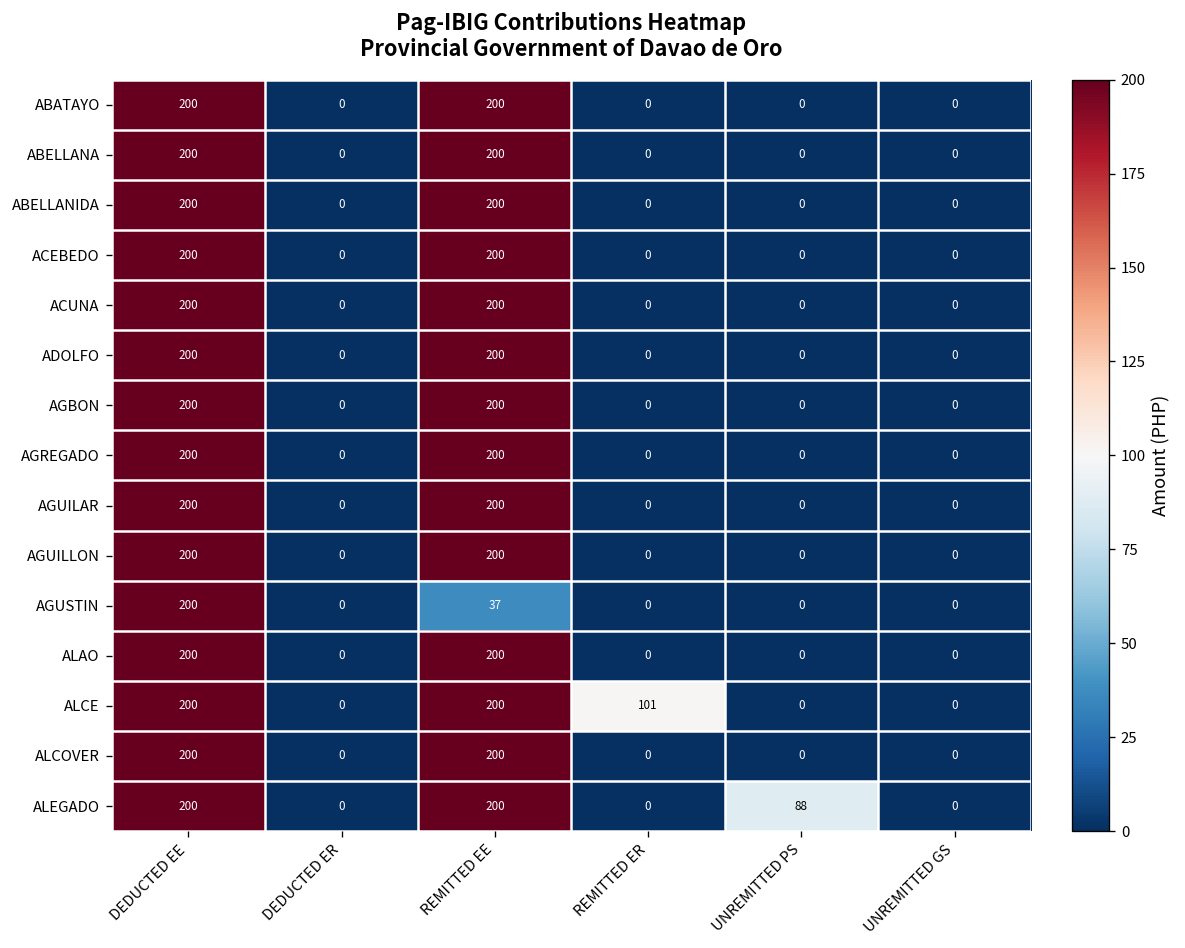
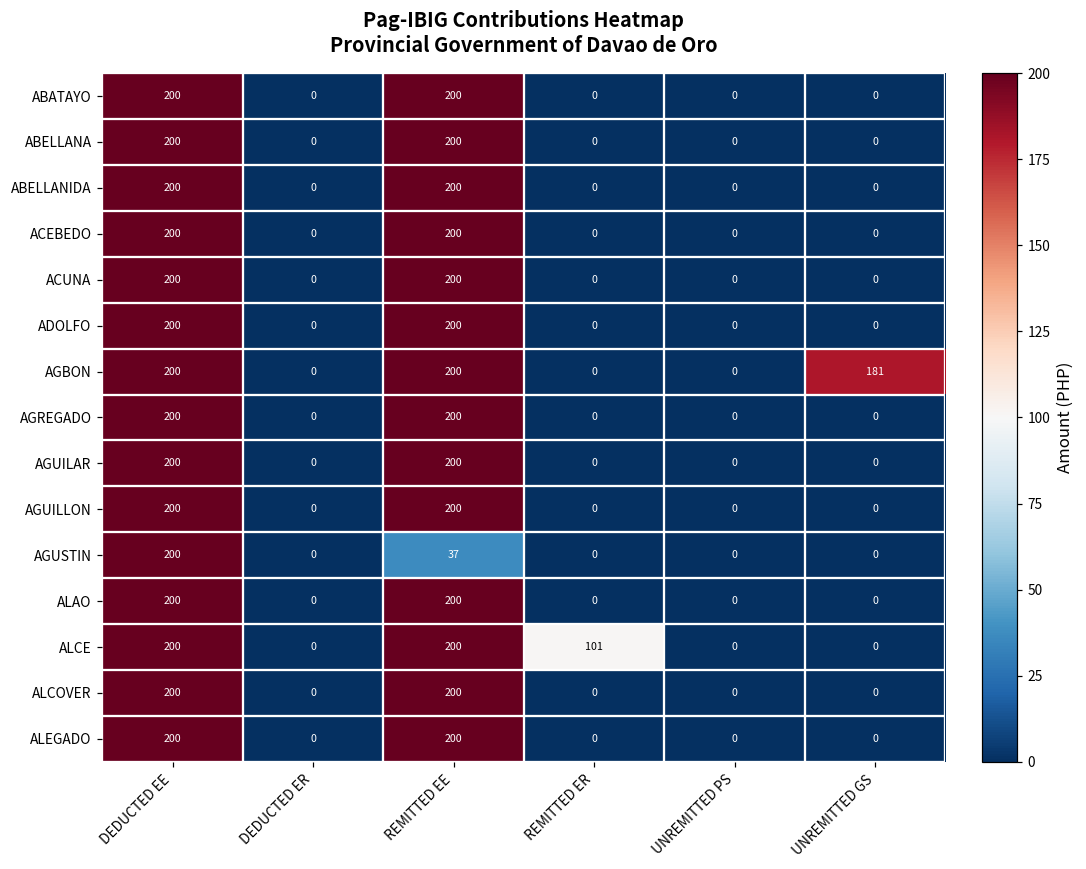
  {
    "ABATAYO": {
      "DEDUCTED EE": 200,
      "DEDUCTED ER": 0,
      "REMITTED EE": 200,
      "REMITTED ER": 0,
      "UNREMITTED PS": 0,
      "UNREMITTED GS": 0
    },
    "ABELLANA": {
      "DEDUCTED EE": 200,
      "DEDUCTED ER": 0,
      "REMITTED EE": 200,
      "REMITTED ER": 0,
      "UNREMITTED PS": 0,
      "UNREMITTED GS": 0
    },
    "ABELLANIDA": {
      "DEDUCTED EE": 200,
      "DEDUCTED ER": 0,
      "REMITTED EE": 200,
      "REMITTED ER": 0,
      "UNREMITTED PS": 0,
      "UNREMITTED GS": 0
    },
    "ACEBEDO": {
      "DEDUCTED EE": 200,
      "DEDUCTED ER": 0,
      "REMITTED EE": 200,
      "REMITTED ER": 0,
      "UNREMITTED PS": 0,
      "UNREMITTED GS": 0
    },
    "ACUNA": {
      "DEDUCTED EE": 200,
      "DEDUCTED ER": 0,
      "REMITTED EE": 200,
      "REMITTED ER": 0,
      "UNREMITTED PS": 0,
      "UNREMITTED GS": 0
    },
    "ADOLFO": {
      "DEDUCTED EE": 200,
      "DEDUCTED ER": 0,
      "REMITTED EE": 200,
      "REMITTED ER": 0,
      "UNREMITTED PS": 0,
      "UNREMITTED GS": 0
    },
    "AGBON": {
      "DEDUCTED EE": 200,
      "DEDUCTED ER": 0,
      "REMITTED EE": 200,
      "REMITTED ER": 0,
      "UNREMITTED PS": 0,
-     "UNREMITTED GS": 0
+     "UNREMITTED GS": 181
    },
    "AGREGADO": {
      "DEDUCTED EE": 200,
      "DEDUCTED ER": 0,
      "REMITTED EE": 200,
      "REMITTED ER": 0,
      "UNREMITTED PS": 0,
      "UNREMITTED GS": 0
    },
    "AGUILAR": {
      "DEDUCTED EE": 200,
      "DEDUCTED ER": 0,
      "REMITTED EE": 200,
      "REMITTED ER": 0,
      "UNREMITTED PS": 0,
      "UNREMITTED GS": 0
    },
    "AGUILLON": {
      "DEDUCTED EE": 200,
      "DEDUCTED ER": 0,
      "REMITTED EE": 200,
      "REMITTED ER": 0,
      "UNREMITTED PS": 0,
      "UNREMITTED GS": 0
    },
    "AGUSTIN": {
      "DEDUCTED EE": 200,
      "DEDUCTED ER": 0,
      "REMITTED EE": 37,
      "REMITTED ER": 0,
      "UNREMITTED PS": 0,
      "UNREMITTED GS": 0
    },
    "ALAO": {
      "DEDUCTED EE": 200,
      "DEDUCTED ER": 0,
      "REMITTED EE": 200,
      "REMITTED ER": 0,
      "UNREMITTED PS": 0,
      "UNREMITTED GS": 0
    },
    "ALCE": {
      "DEDUCTED EE": 200,
      "DEDUCTED ER": 0,
      "REMITTED EE": 200,
      "REMITTED ER": 101,
      "UNREMITTED PS": 0,
      "UNREMITTED GS": 0
    },
    "ALCOVER": {
      "DEDUCTED EE": 200,
      "DEDUCTED ER": 0,
      "REMITTED EE": 200,
      "REMITTED ER": 0,
      "UNREMITTED PS": 0,
      "UNREMITTED GS": 0
    },
    "ALEGADO": {
      "DEDUCTED EE": 200,
      "DEDUCTED ER": 0,
      "REMITTED EE": 200,
      "REMITTED ER": 0,
-     "UNREMITTED PS": 88,
+     "UNREMITTED PS": 0,
      "UNREMITTED GS": 0
    }
  }
